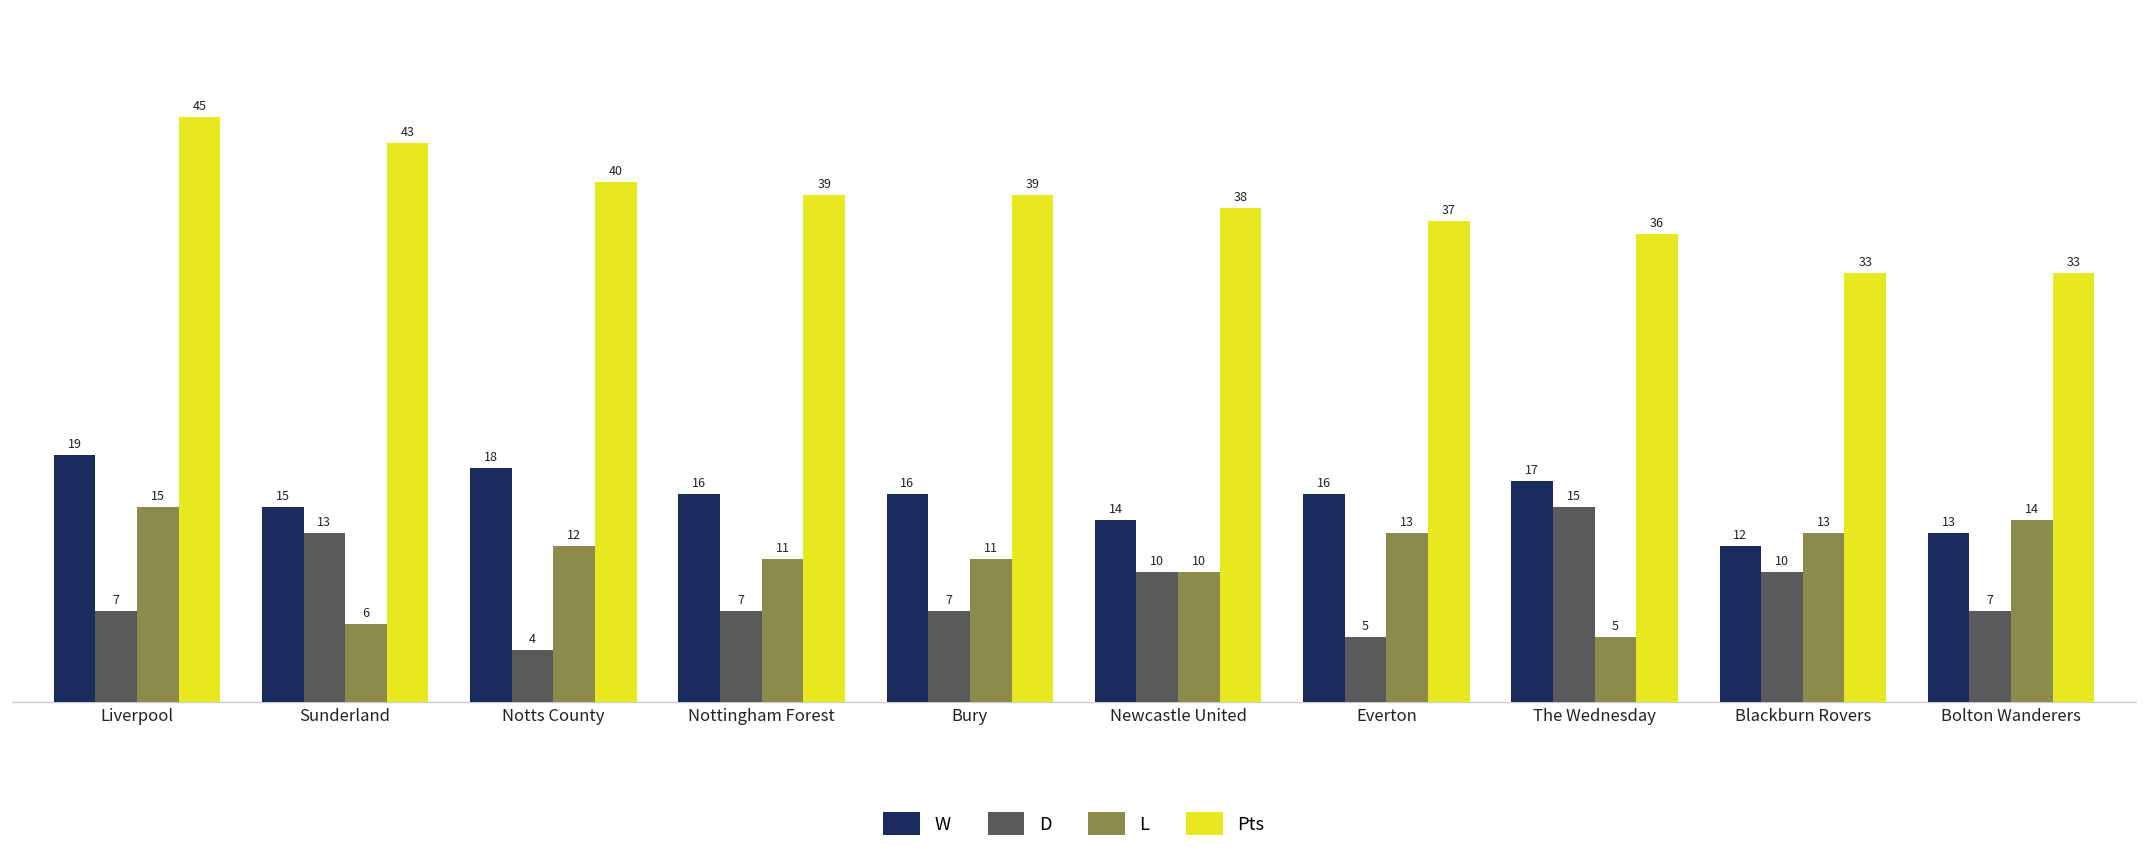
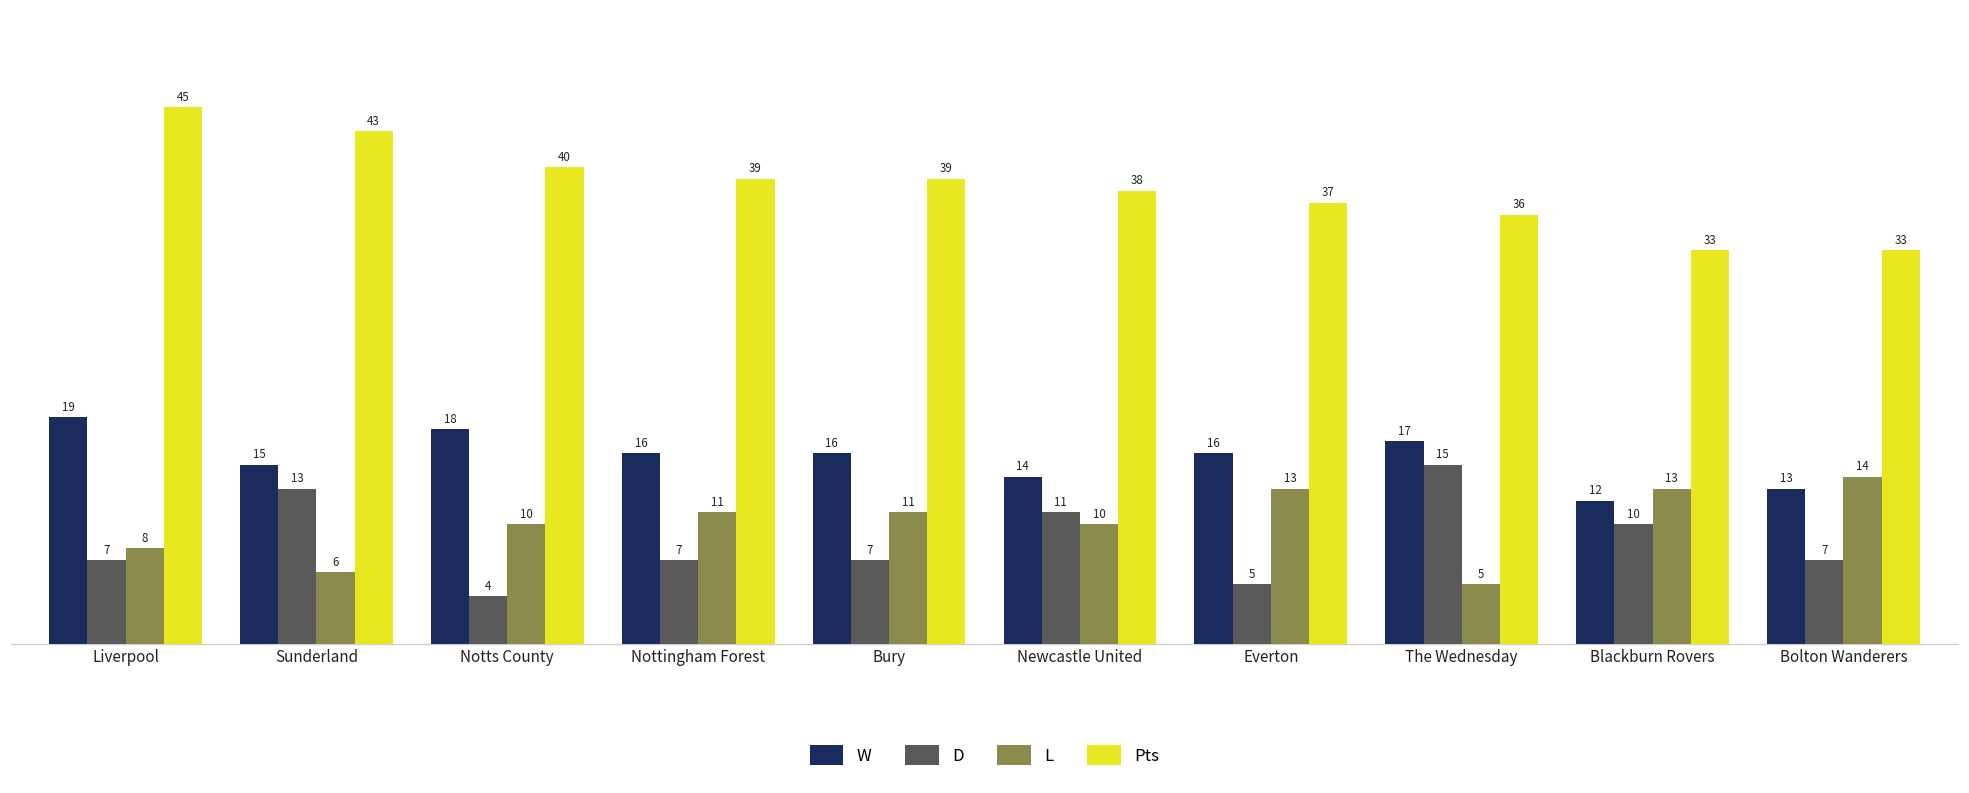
  {
    "W": {
      "Liverpool": 19,
      "Sunderland": 15,
      "Notts County": 18,
      "Nottingham Forest": 16,
      "Bury": 16,
      "Newcastle United": 14,
      "Everton": 16,
      "The Wednesday": 17,
      "Blackburn Rovers": 12,
      "Bolton Wanderers": 13
    },
    "D": {
      "Liverpool": 7,
      "Sunderland": 13,
      "Notts County": 4,
      "Nottingham Forest": 7,
      "Bury": 7,
-     "Newcastle United": 10,
+     "Newcastle United": 11,
      "Everton": 5,
      "The Wednesday": 15,
      "Blackburn Rovers": 10,
      "Bolton Wanderers": 7
    },
    "L": {
-     "Liverpool": 15,
+     "Liverpool": 8,
      "Sunderland": 6,
-     "Notts County": 12,
+     "Notts County": 10,
      "Nottingham Forest": 11,
      "Bury": 11,
      "Newcastle United": 10,
      "Everton": 13,
      "The Wednesday": 5,
      "Blackburn Rovers": 13,
      "Bolton Wanderers": 14
    },
    "Pts": {
      "Liverpool": 45,
      "Sunderland": 43,
      "Notts County": 40,
      "Nottingham Forest": 39,
      "Bury": 39,
      "Newcastle United": 38,
      "Everton": 37,
      "The Wednesday": 36,
      "Blackburn Rovers": 33,
      "Bolton Wanderers": 33
    }
  }
